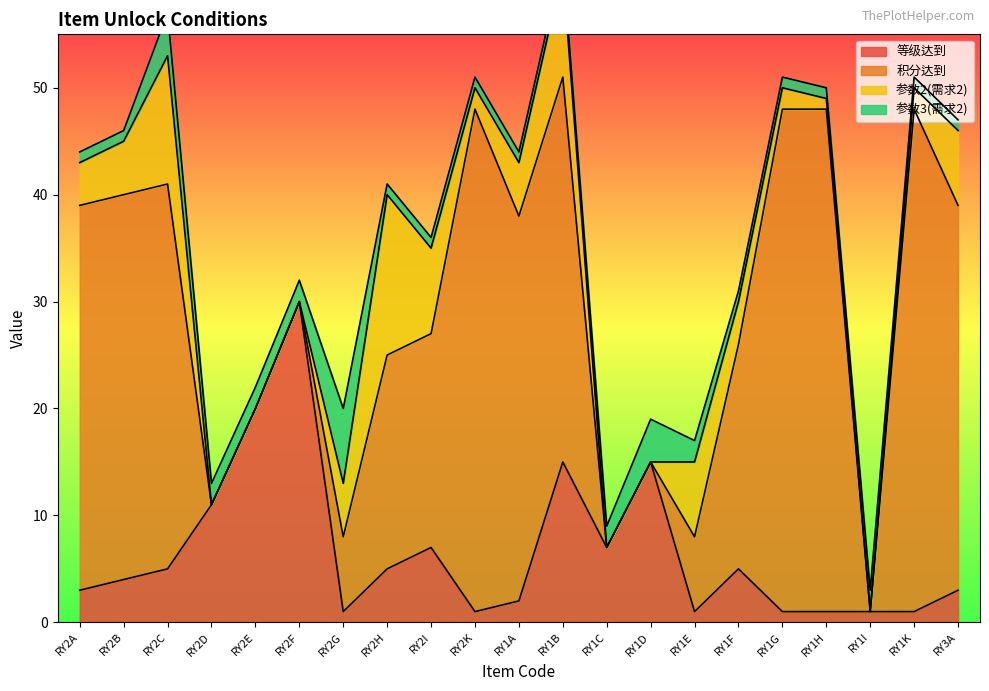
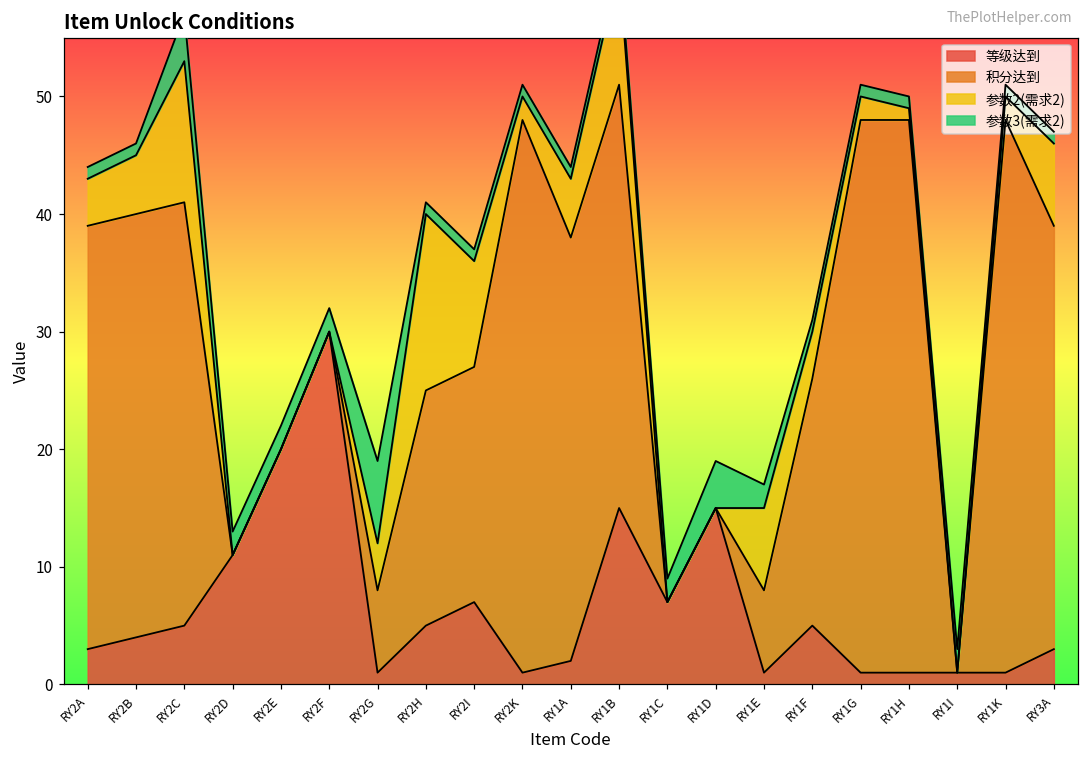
  {
    "参数2(需求2)": {
      "RY2A": 4,
      "RY2B": 5,
      "RY2C": 12,
-     "RY2G": 5,
+     "RY2G": 4,
      "RY2H": 15,
-     "RY2I": 8,
+     "RY2I": 9,
      "RY2K": 2,
      "RY1A": 5,
      "RY1E": 7,
      "RY1F": 4,
      "RY1G": 2,
      "RY1H": 1,
      "RY3A": 7
    },
    "参数3(需求2)": {
      "RY2A": 1,
      "RY2B": 1,
      "RY2D": 2,
      "RY2E": 2,
      "RY2F": 2,
      "RY2G": 7,
      "RY2H": 1,
      "RY2I": 1,
      "RY2K": 1,
      "RY1A": 1,
      "RY1C": 2,
      "RY1D": 4,
      "RY1E": 2,
      "RY1F": 1,
      "RY1G": 1,
      "RY1H": 1,
      "RY1I": 2
    }
  }
